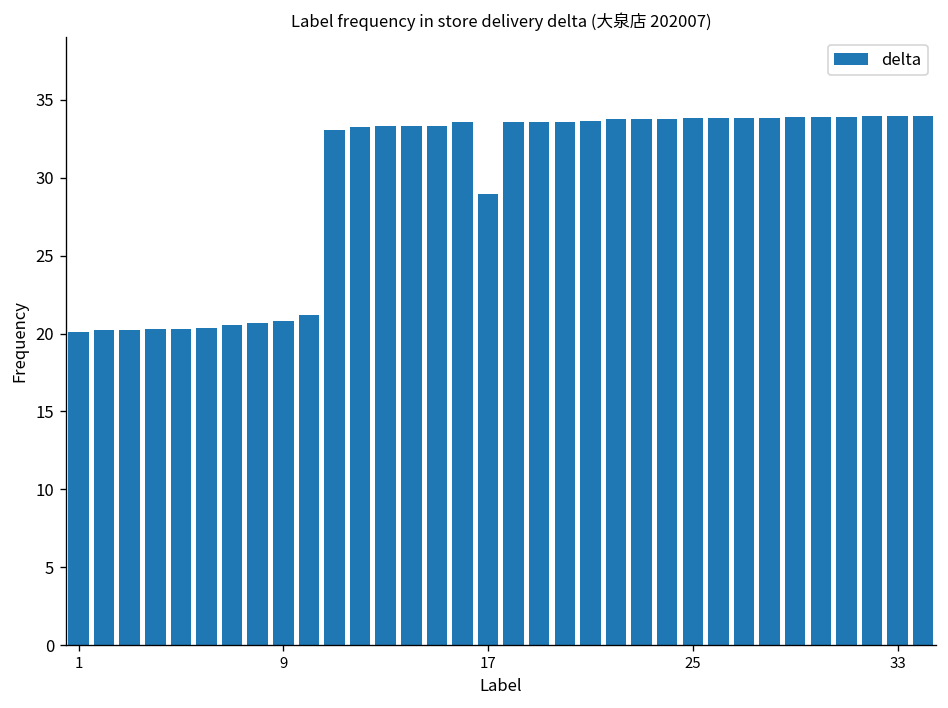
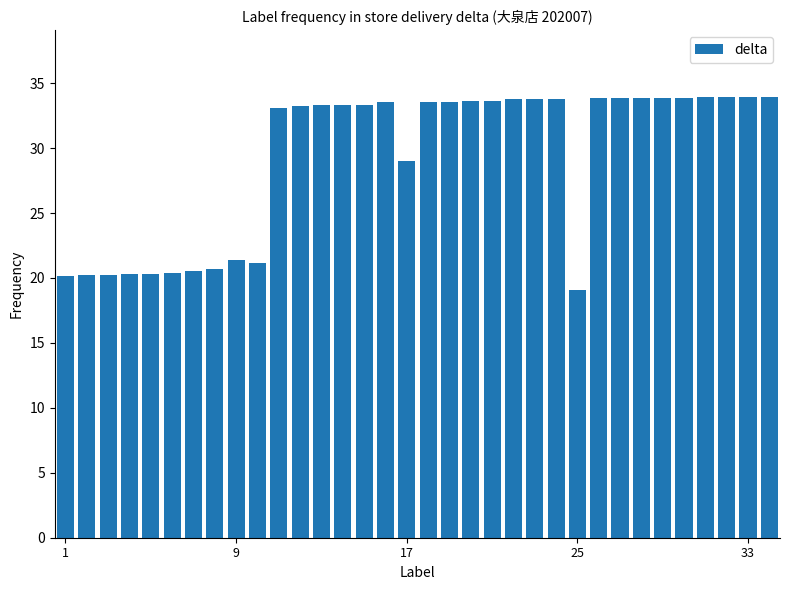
  {
    "1": 20.1,
-   "9": 20.8,
+   "9": 21.4,
    "17": 29.0,
-   "25": 33.8,
+   "25": 19.1,
    "33": 34.0
  }
